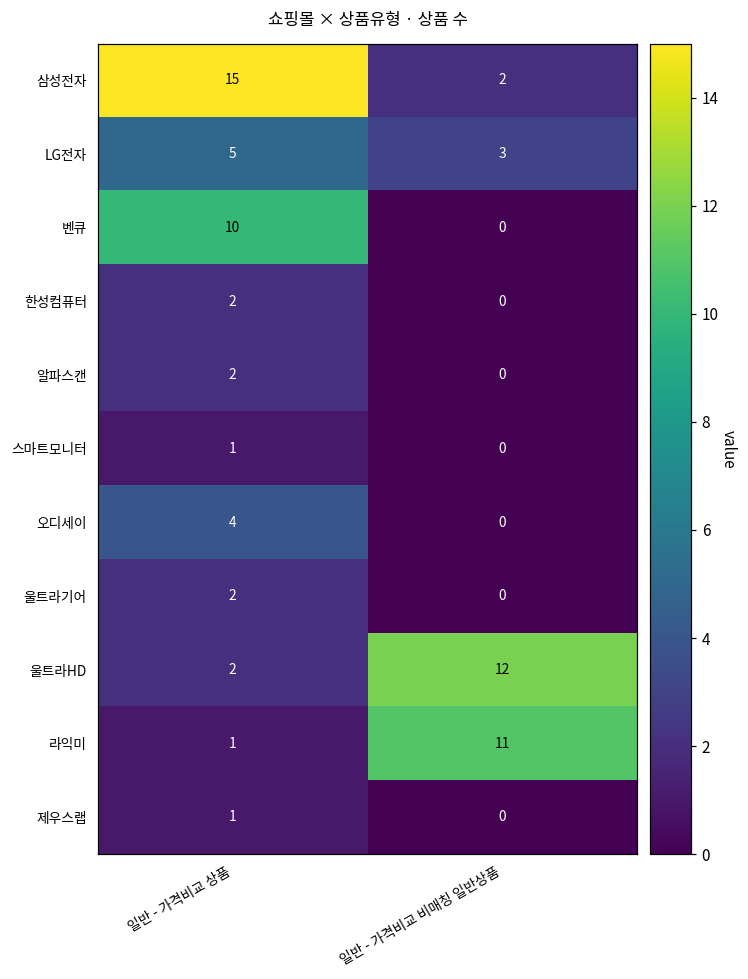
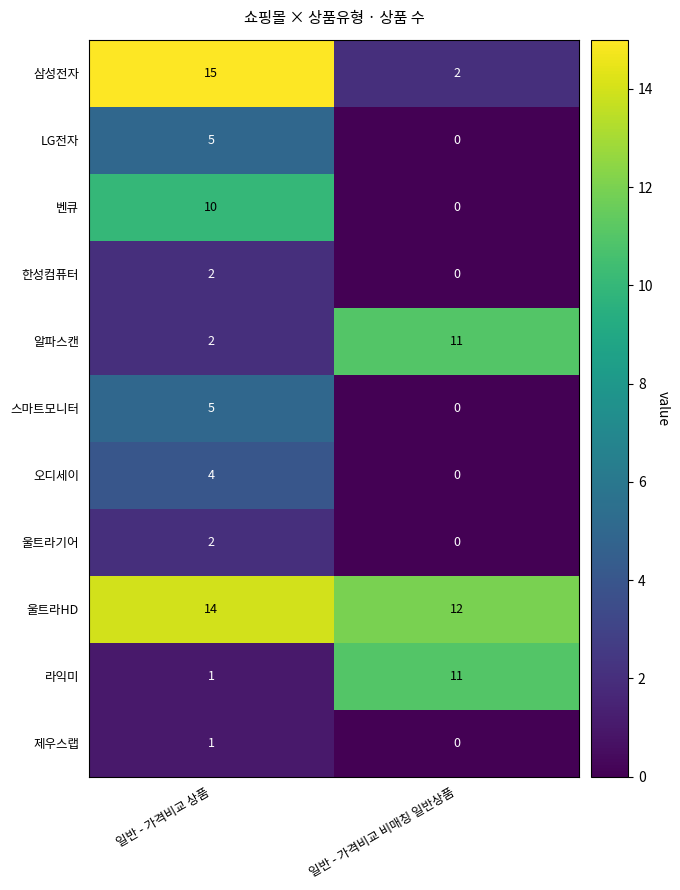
  {
    "삼성전자": {
      "일반 - 가격비교 상품": 15,
      "일반 - 가격비교 비매칭 일반상품": 2
    },
    "LG전자": {
      "일반 - 가격비교 상품": 5,
-     "일반 - 가격비교 비매칭 일반상품": 3
+     "일반 - 가격비교 비매칭 일반상품": 0
    },
    "벤큐": {
      "일반 - 가격비교 상품": 10,
      "일반 - 가격비교 비매칭 일반상품": 0
    },
    "한성컴퓨터": {
      "일반 - 가격비교 상품": 2,
      "일반 - 가격비교 비매칭 일반상품": 0
    },
    "알파스캔": {
      "일반 - 가격비교 상품": 2,
-     "일반 - 가격비교 비매칭 일반상품": 0
+     "일반 - 가격비교 비매칭 일반상품": 11
    },
    "스마트모니터": {
-     "일반 - 가격비교 상품": 1,
+     "일반 - 가격비교 상품": 5,
      "일반 - 가격비교 비매칭 일반상품": 0
    },
    "오디세이": {
      "일반 - 가격비교 상품": 4,
      "일반 - 가격비교 비매칭 일반상품": 0
    },
    "울트라기어": {
      "일반 - 가격비교 상품": 2,
      "일반 - 가격비교 비매칭 일반상품": 0
    },
    "울트라HD": {
-     "일반 - 가격비교 상품": 2,
+     "일반 - 가격비교 상품": 14,
      "일반 - 가격비교 비매칭 일반상품": 12
    },
    "라익미": {
      "일반 - 가격비교 상품": 1,
      "일반 - 가격비교 비매칭 일반상품": 11
    },
    "제우스랩": {
      "일반 - 가격비교 상품": 1,
      "일반 - 가격비교 비매칭 일반상품": 0
    }
  }
